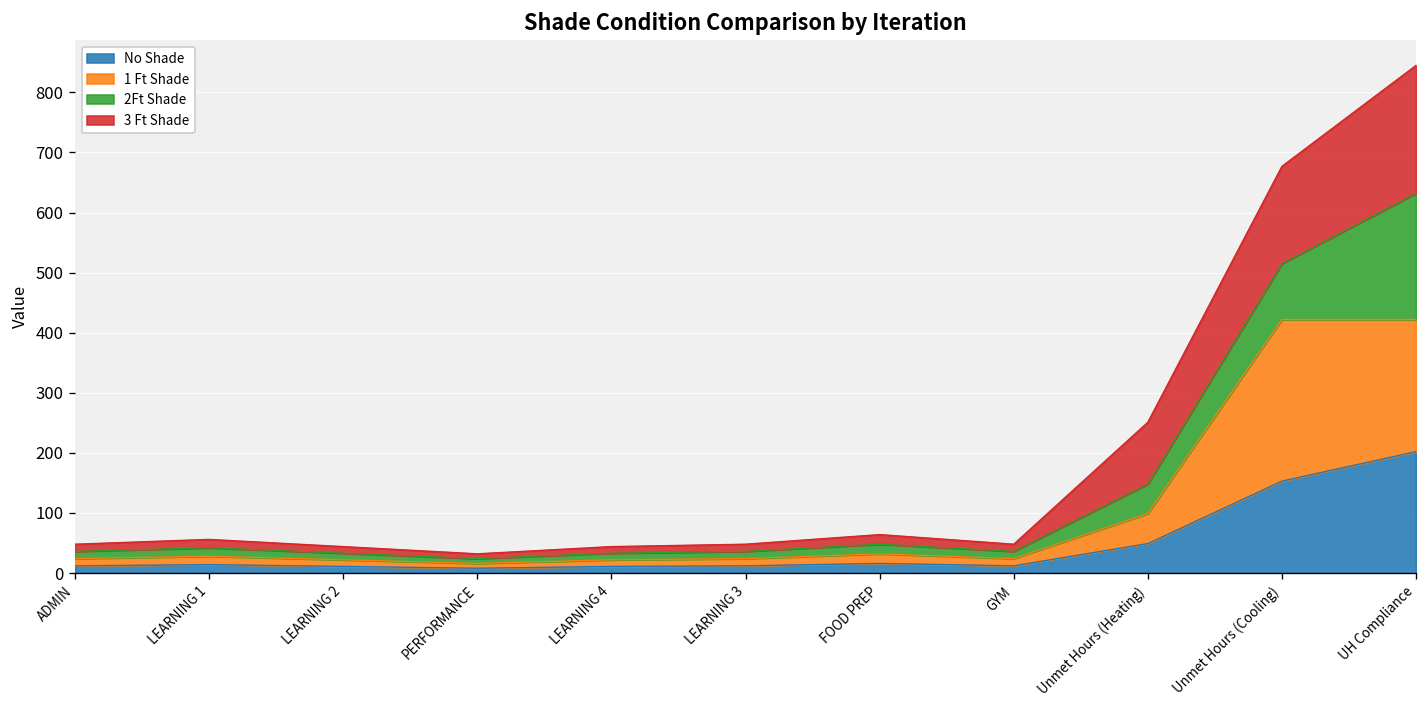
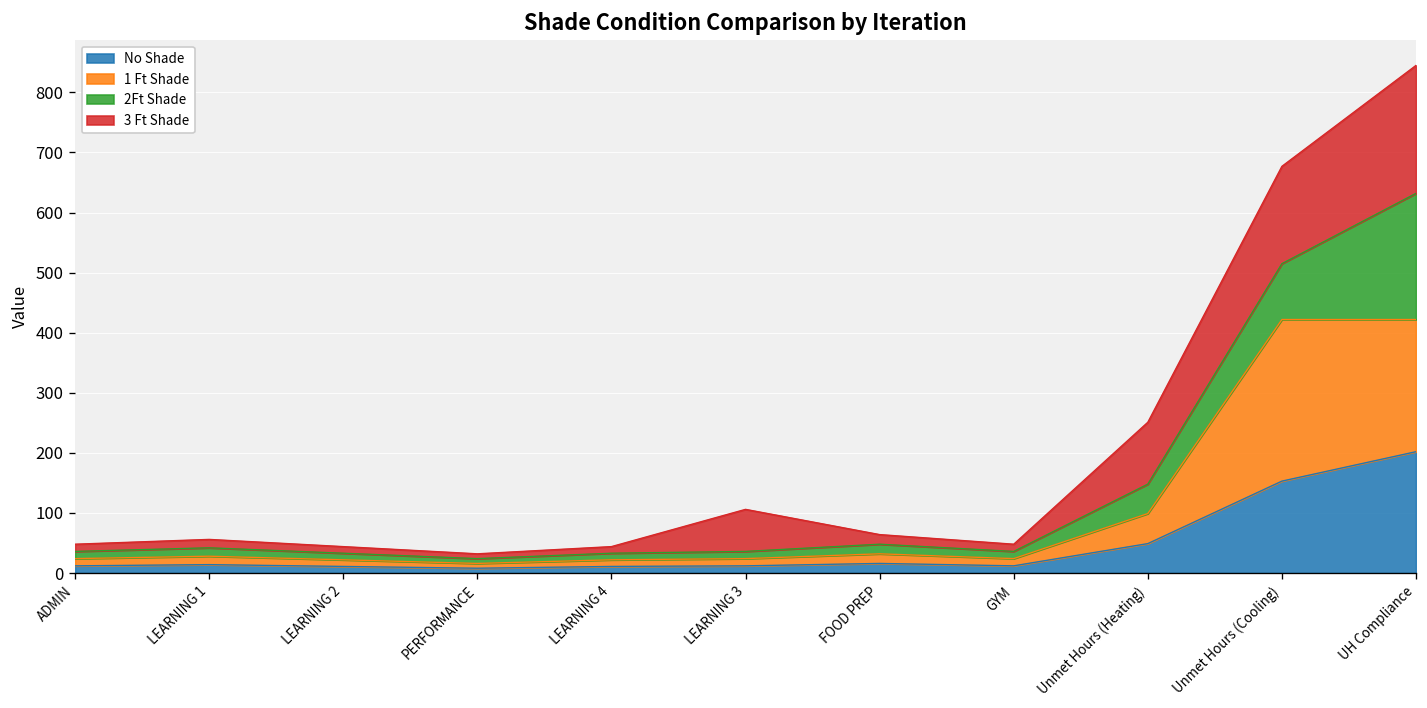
  {
    "No Shade": {
      "ADMIN": 10,
      "LEARNING 1": 10,
      "LEARNING 2": 10,
      "PERFORMANCE": 10,
      "LEARNING 4": 10,
      "LEARNING 3": 10,
      "FOOD PREP": 20,
      "GYM": 10,
      "Unmet Hours (Heating)": 50,
      "Unmet Hours (Cooling)": 150,
      "UH Compliance": 200
    },
    "1 Ft Shade": {
      "ADMIN": 10,
      "LEARNING 1": 10,
      "LEARNING 2": 10,
      "PERFORMANCE": 10,
      "LEARNING 4": 10,
      "LEARNING 3": 10,
      "FOOD PREP": 20,
      "GYM": 10,
      "Unmet Hours (Heating)": 50,
      "Unmet Hours (Cooling)": 270,
      "UH Compliance": 220
    },
    "2Ft Shade": {
      "ADMIN": 10,
      "LEARNING 1": 10,
      "LEARNING 2": 10,
      "PERFORMANCE": 10,
      "LEARNING 4": 10,
      "LEARNING 3": 10,
      "FOOD PREP": 20,
      "GYM": 10,
      "Unmet Hours (Heating)": 50,
      "Unmet Hours (Cooling)": 90,
      "UH Compliance": 210
    },
    "3 Ft Shade": {
      "ADMIN": 10,
      "LEARNING 1": 10,
      "LEARNING 2": 10,
      "PERFORMANCE": 10,
      "LEARNING 4": 10,
-     "LEARNING 3": 10,
+     "LEARNING 3": 70,
      "FOOD PREP": 20,
      "GYM": 10,
      "Unmet Hours (Heating)": 100,
      "Unmet Hours (Cooling)": 160,
      "UH Compliance": 210
    }
  }
